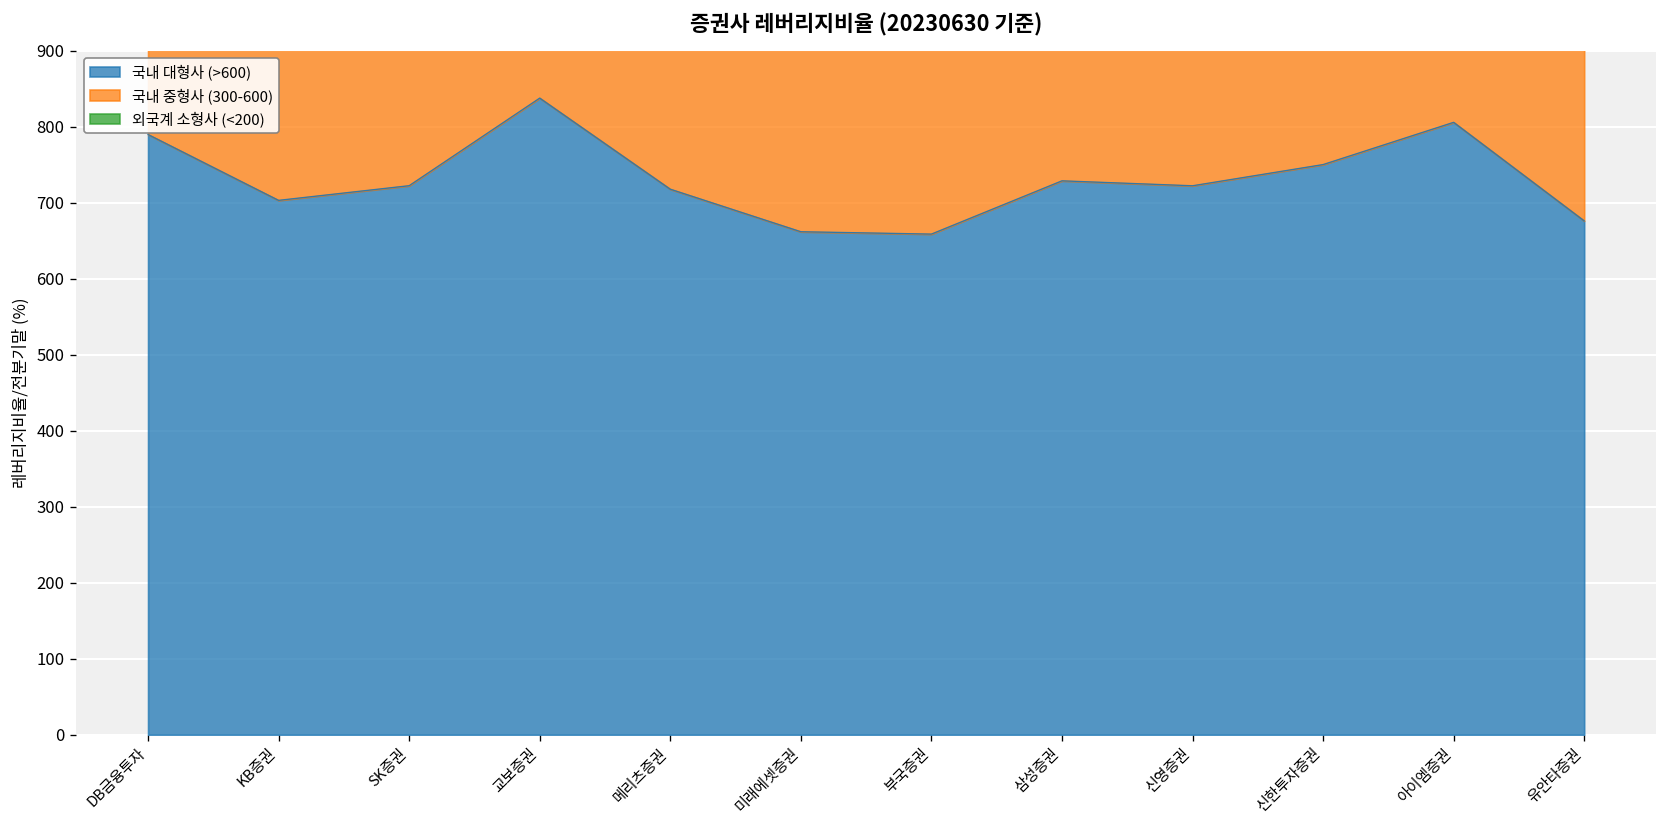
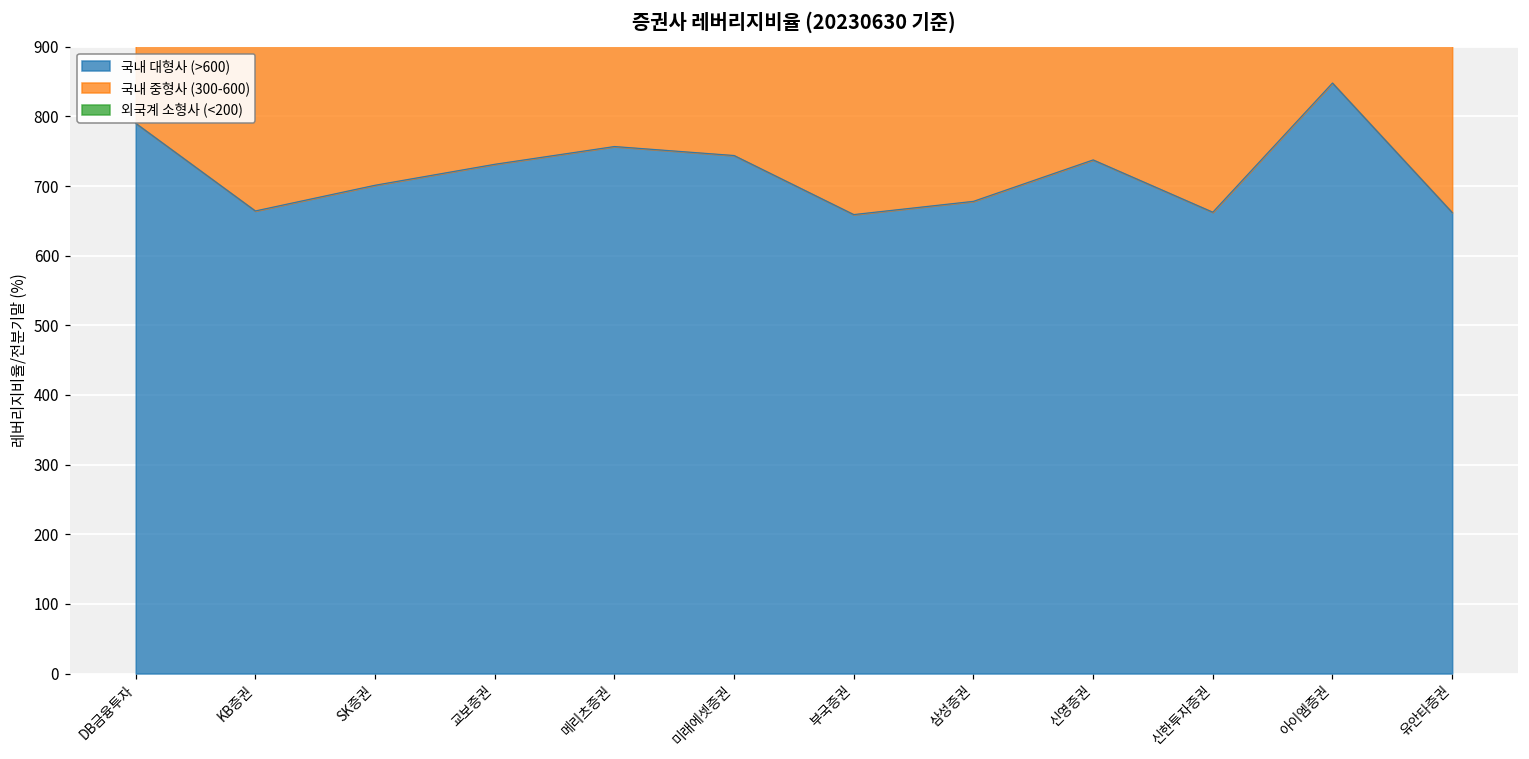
  {
    "국내 대형사 (>600)": {
      "DB금융투자": 790,
-     "KB증권": 700,
-     "SK증권": 720,
-     "교보증권": 840,
-     "메리츠증권": 720,
-     "미래에셋증권": 660,
+     "KB증권": 660,
+     "SK증권": 700,
+     "교보증권": 730,
+     "메리츠증권": 760,
+     "미래에셋증권": 740,
      "부국증권": 660,
-     "삼성증권": 730,
-     "신영증권": 720,
-     "신한투자증권": 750,
-     "아이엠증권": 810,
-     "유안타증권": 680
+     "삼성증권": 680,
+     "신영증권": 740,
+     "신한투자증권": 660,
+     "아이엠증권": 850,
+     "유안타증권": 660
    }
  }
